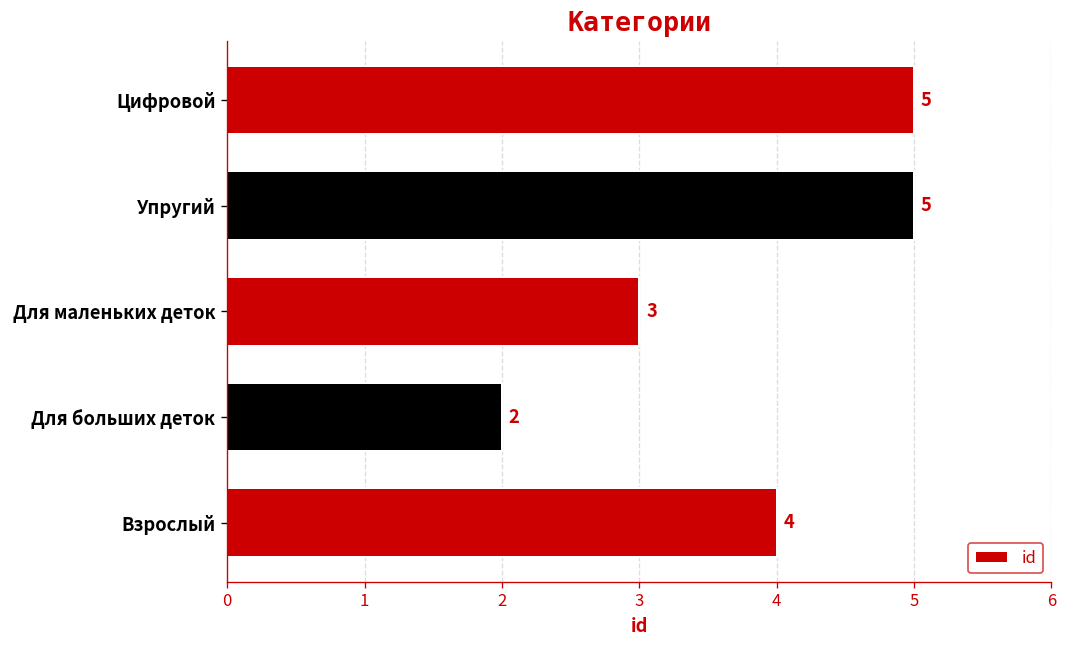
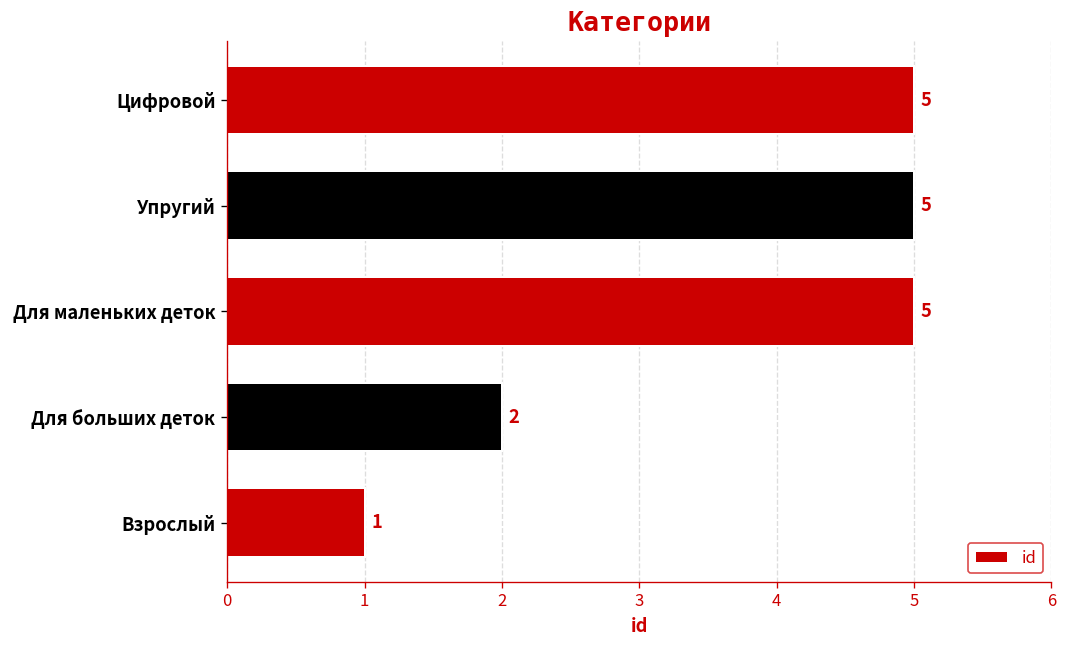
  {
    "Цифровой": 5,
    "Упругий": 5,
-   "Для маленьких деток": 3,
+   "Для маленьких деток": 5,
    "Для больших деток": 2,
-   "Взрослый": 4
+   "Взрослый": 1
  }
